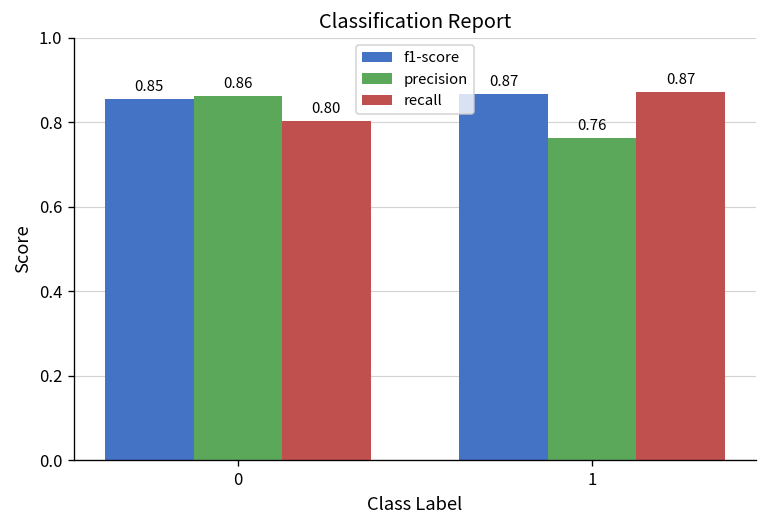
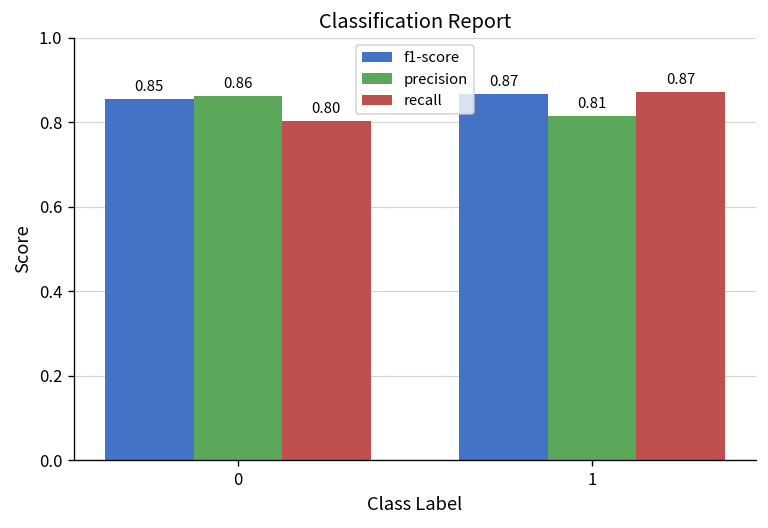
  {
    "f1-score": {
      "0": 0.85,
      "1": 0.87
    },
    "precision": {
      "0": 0.86,
-     "1": 0.76
+     "1": 0.81
    },
    "recall": {
      "0": 0.80,
      "1": 0.87
    }
  }
